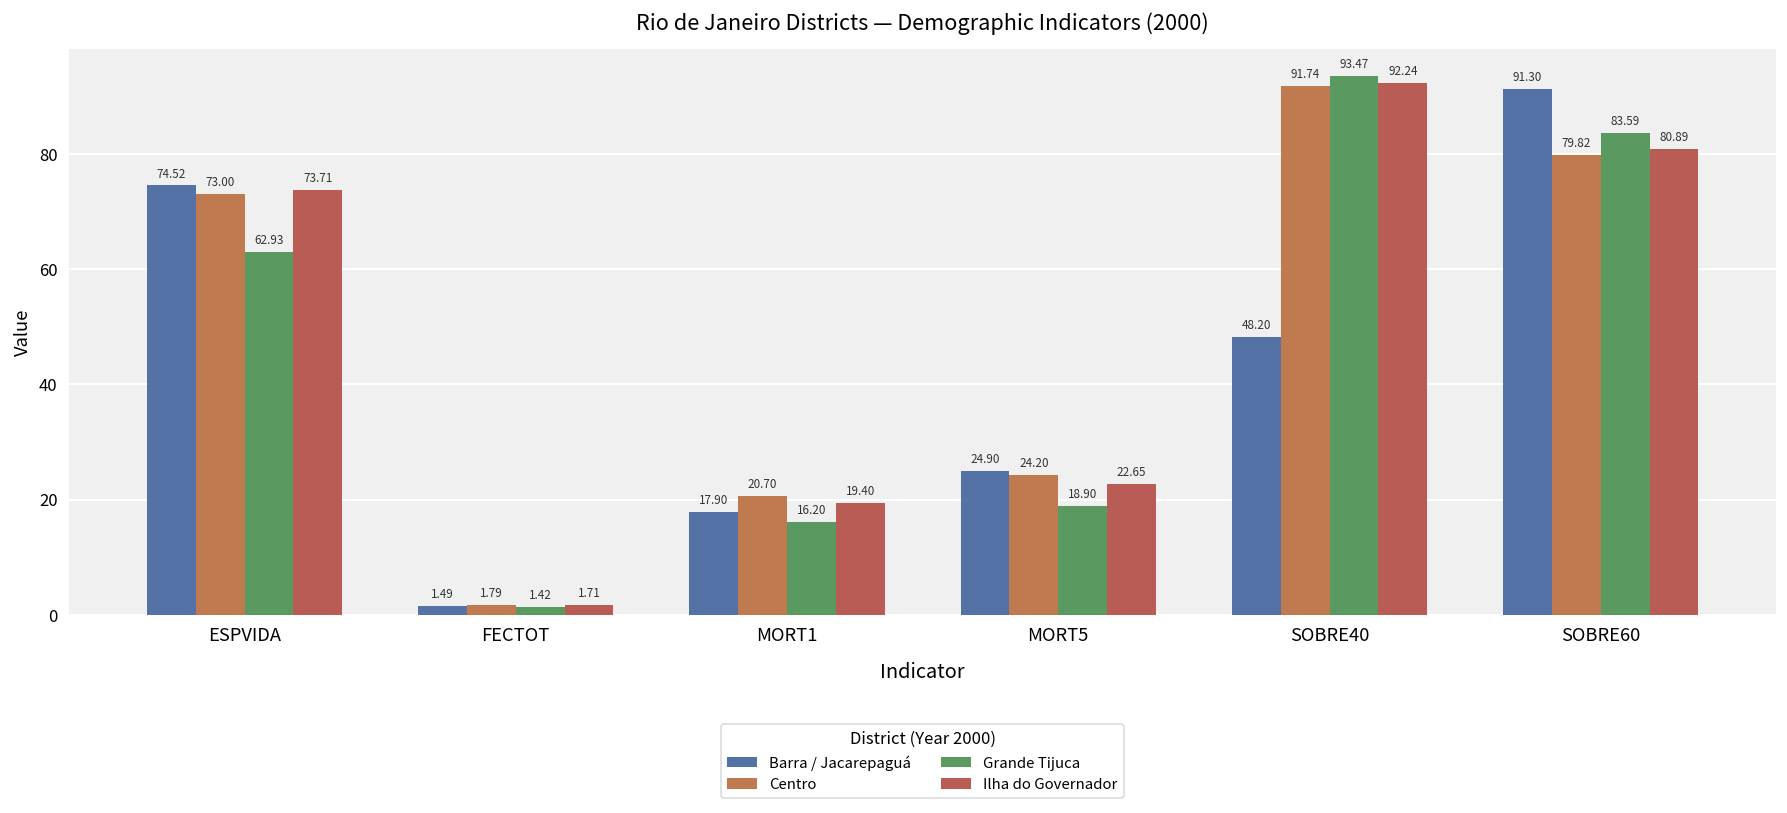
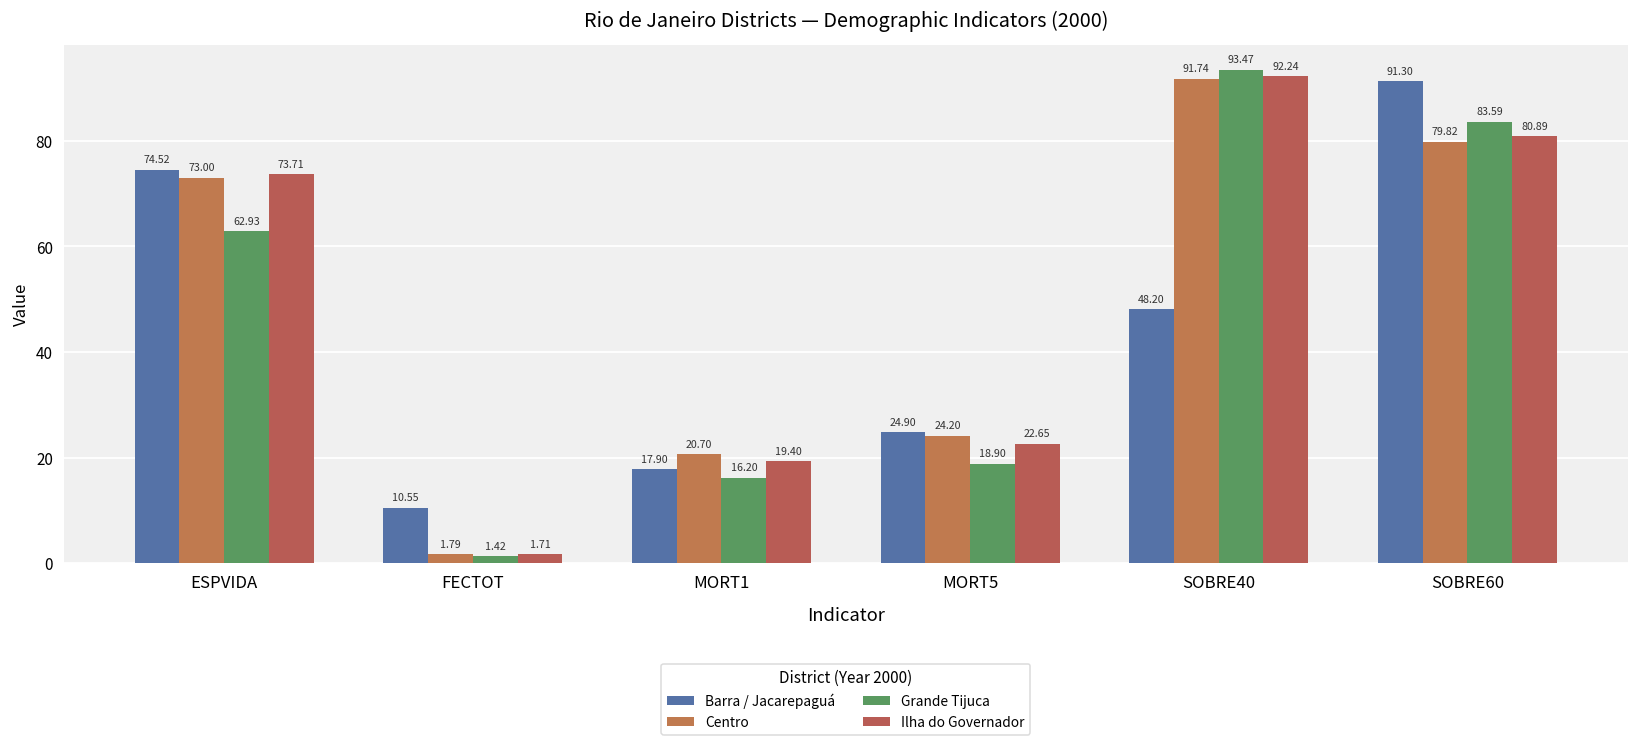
  {
    "Barra / Jacarepaguá": {
      "ESPVIDA": 74.52,
-     "FECTOT": 1.49,
+     "FECTOT": 10.55,
      "MORT1": 17.90,
      "MORT5": 24.90,
      "SOBRE40": 48.20,
      "SOBRE60": 91.30
    },
    "Grande Tijuca": {
      "ESPVIDA": 62.93,
      "FECTOT": 1.42,
      "MORT1": 16.20,
      "MORT5": 18.90,
      "SOBRE40": 93.47,
      "SOBRE60": 83.59
    }
  }
